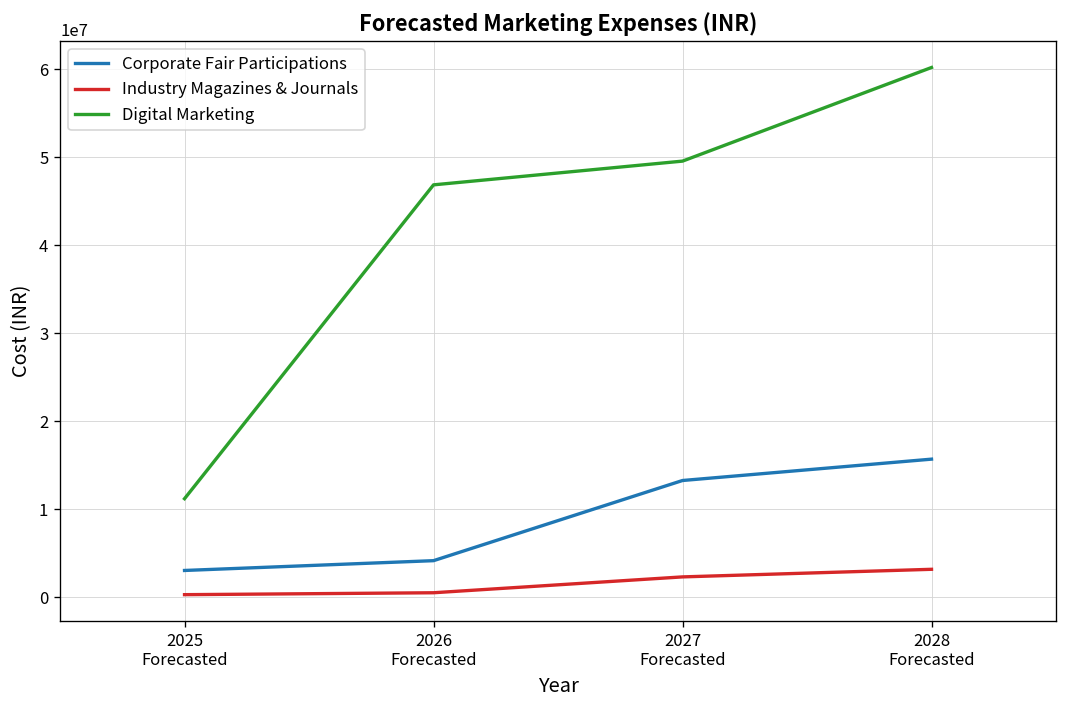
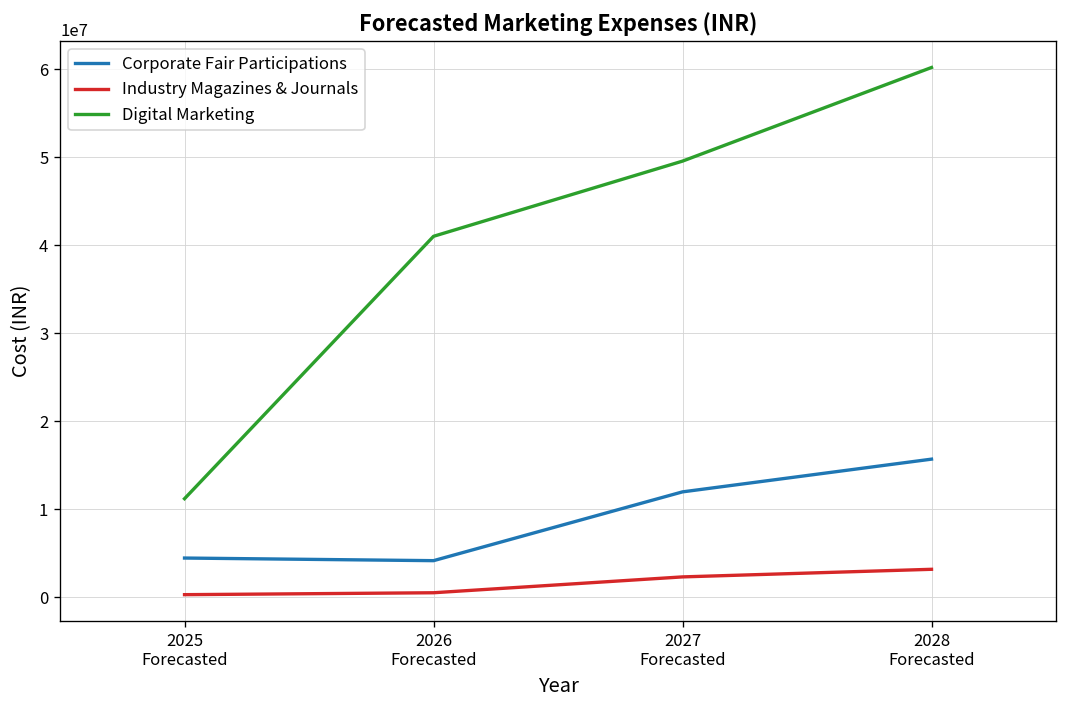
  {
    "Corporate Fair Participations": {
-     "2025 Forecasted": 3000000,
+     "2025 Forecasted": 4000000,
      "2026 Forecasted": 4000000,
-     "2027 Forecasted": 13000000,
+     "2027 Forecasted": 12000000,
      "2028 Forecasted": 16000000
    },
    "Industry Magazines & Journals": {
      "2025 Forecasted": 0,
      "2026 Forecasted": 1000000,
      "2027 Forecasted": 2000000,
      "2028 Forecasted": 3000000
    },
    "Digital Marketing": {
      "2025 Forecasted": 11000000,
-     "2026 Forecasted": 47000000,
+     "2026 Forecasted": 41000000,
      "2027 Forecasted": 50000000,
      "2028 Forecasted": 60000000
    }
  }
